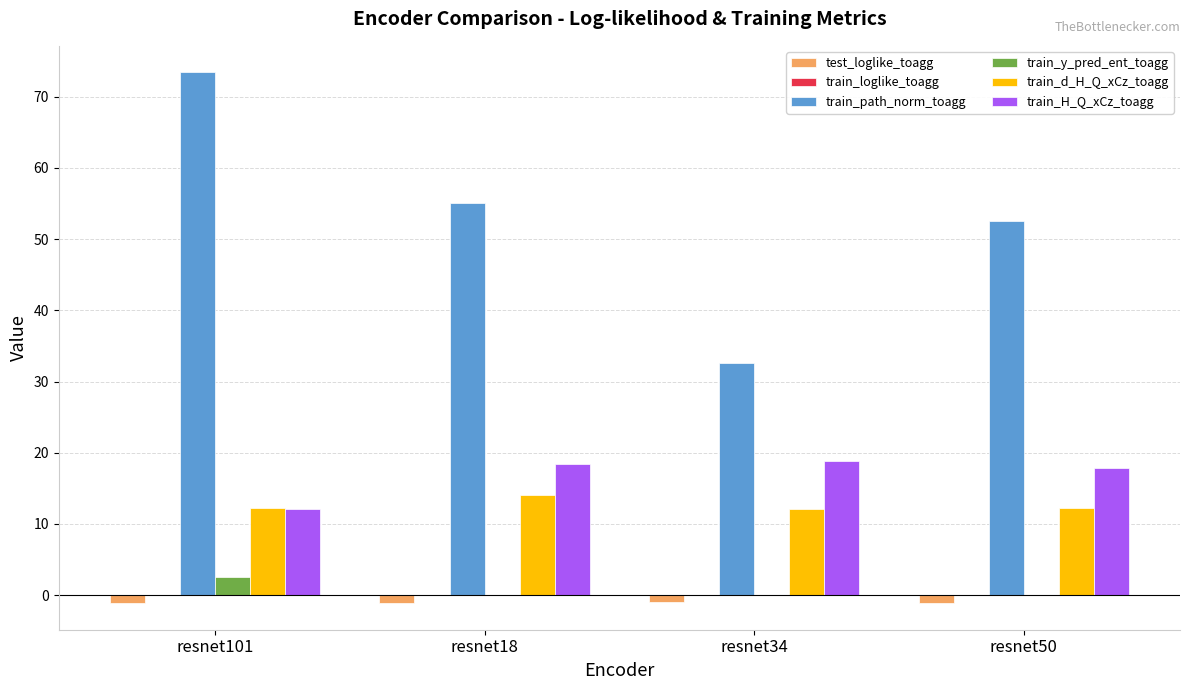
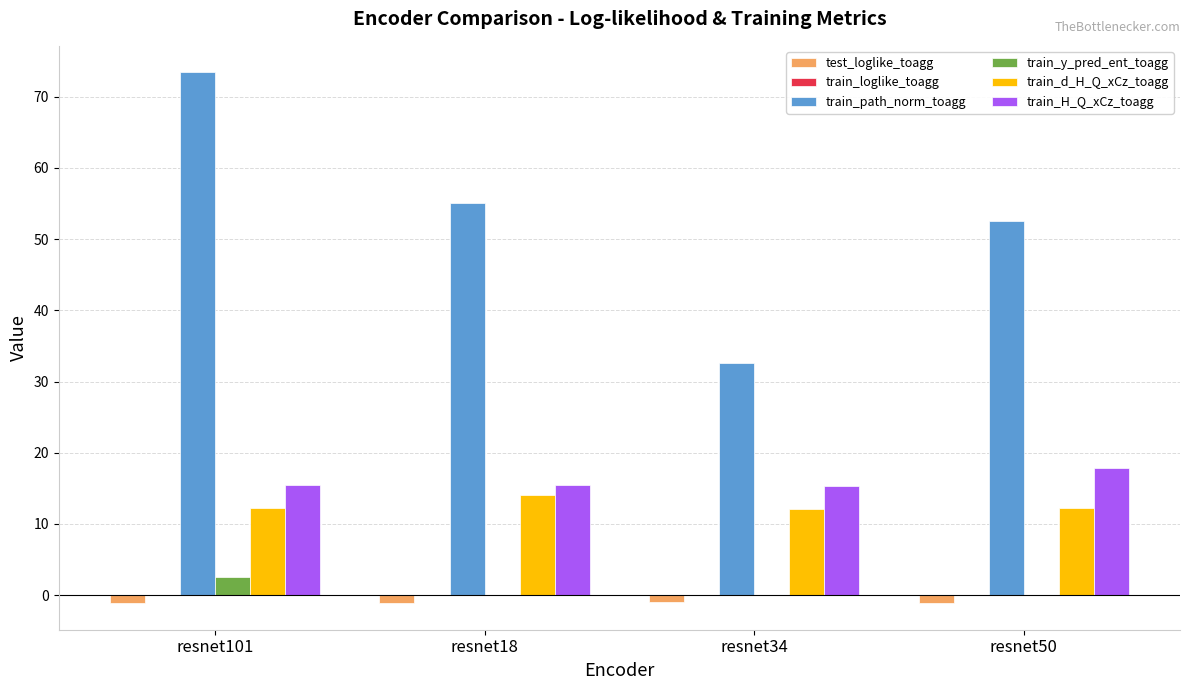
  {
    "test_loglike_toagg": {
      "resnet101": -1,
      "resnet18": -1,
      "resnet34": -1,
      "resnet50": -1
    },
    "train_path_norm_toagg": {
      "resnet101": 73,
      "resnet18": 55,
      "resnet34": 33,
      "resnet50": 53
    },
    "train_y_pred_ent_toagg": {
      "resnet101": 3
    },
    "train_d_H_Q_xCz_toagg": {
      "resnet101": 12,
      "resnet18": 14,
      "resnet34": 12,
      "resnet50": 12
    },
    "train_H_Q_xCz_toagg": {
-     "resnet101": 12,
-     "resnet18": 18,
-     "resnet34": 19,
+     "resnet101": 16,
+     "resnet18": 15,
+     "resnet34": 15,
      "resnet50": 18
    }
  }
